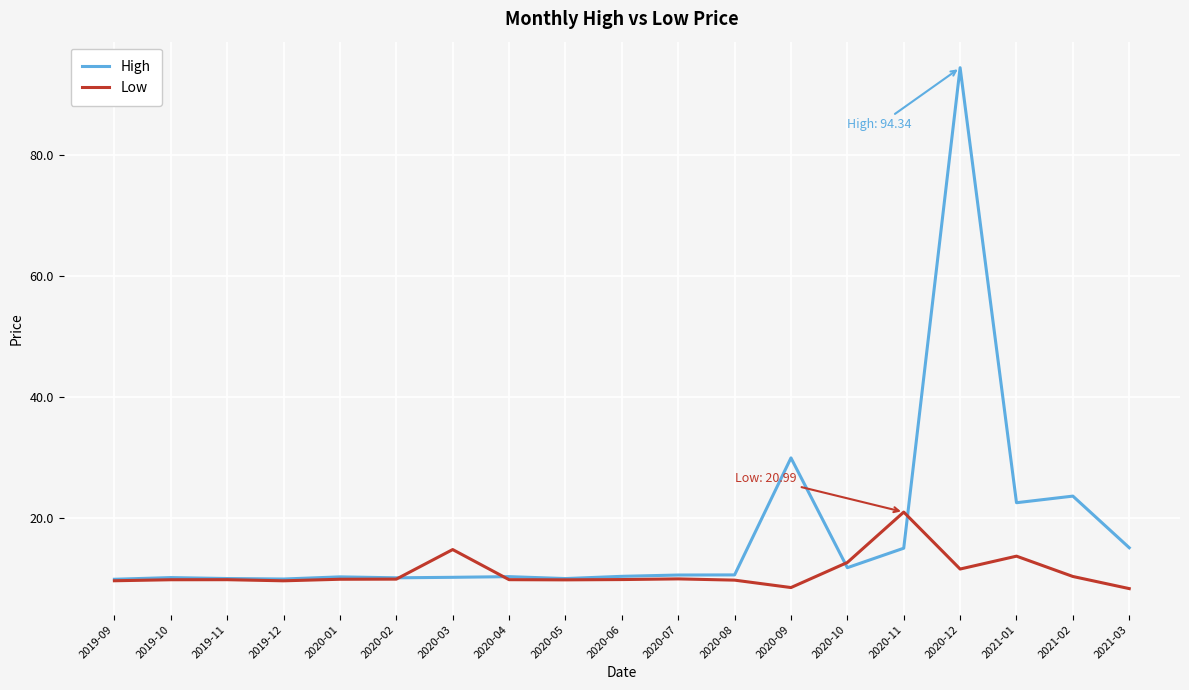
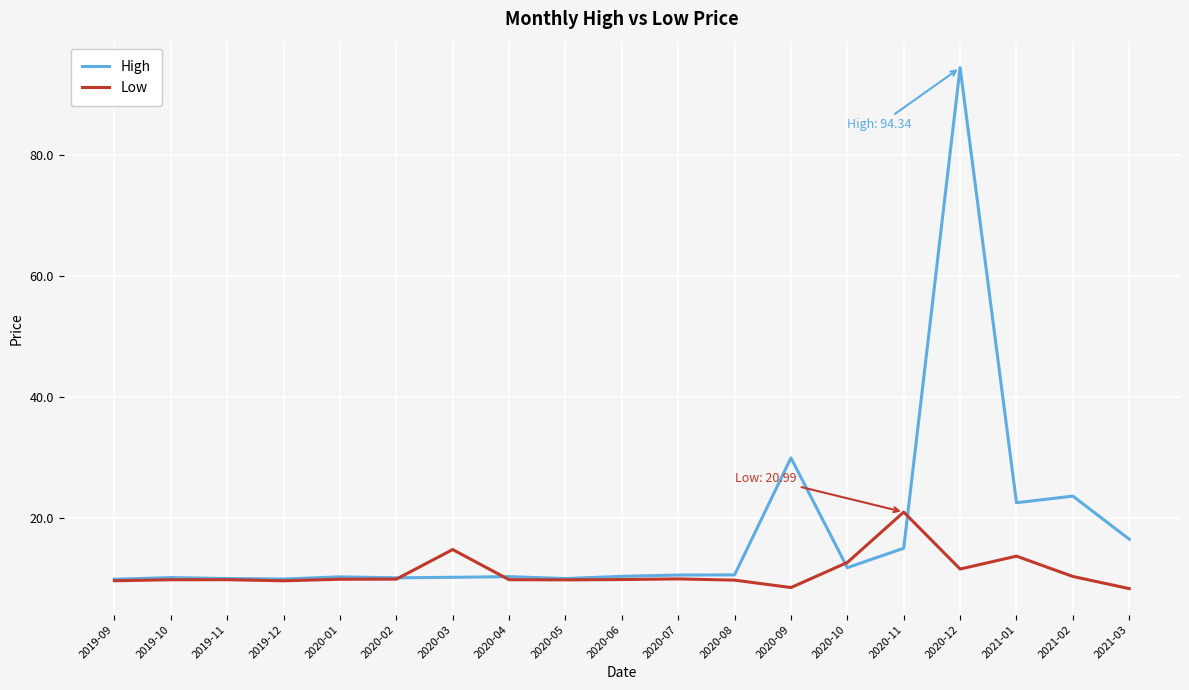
  {
    "High": {
      "2020-03": 10,
      "2020-04": 10,
      "2020-06": 10,
      "2020-07": 11,
      "2020-08": 11,
      "2020-09": 30,
      "2020-10": 12,
      "2020-11": 15,
      "2021-01": 23,
      "2021-02": 24,
-     "2021-03": 15
+     "2021-03": 17
    },
    "Low": {
      "2020-11": 20.99
    }
  }
